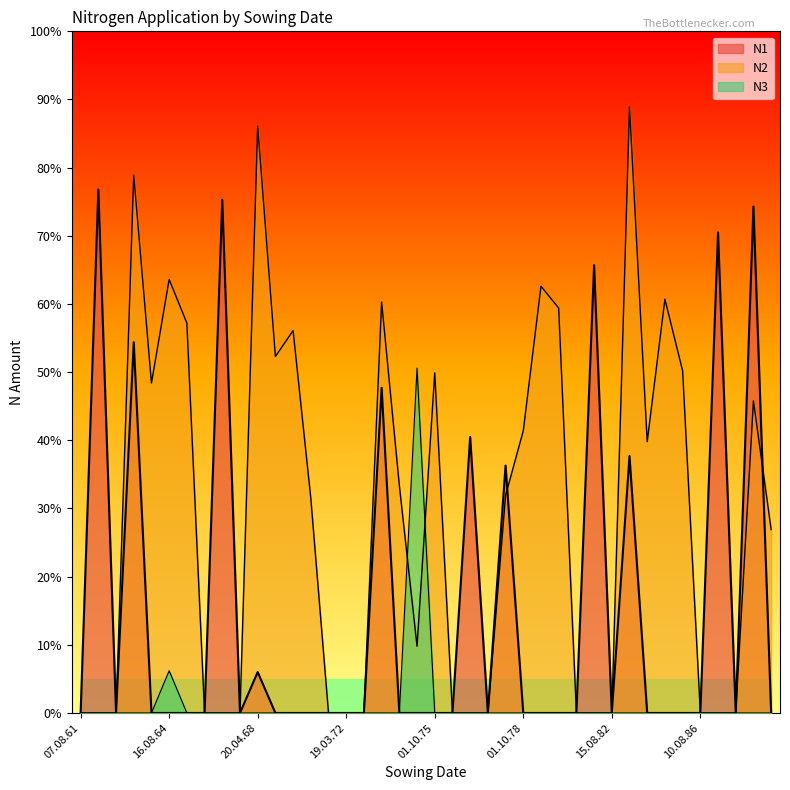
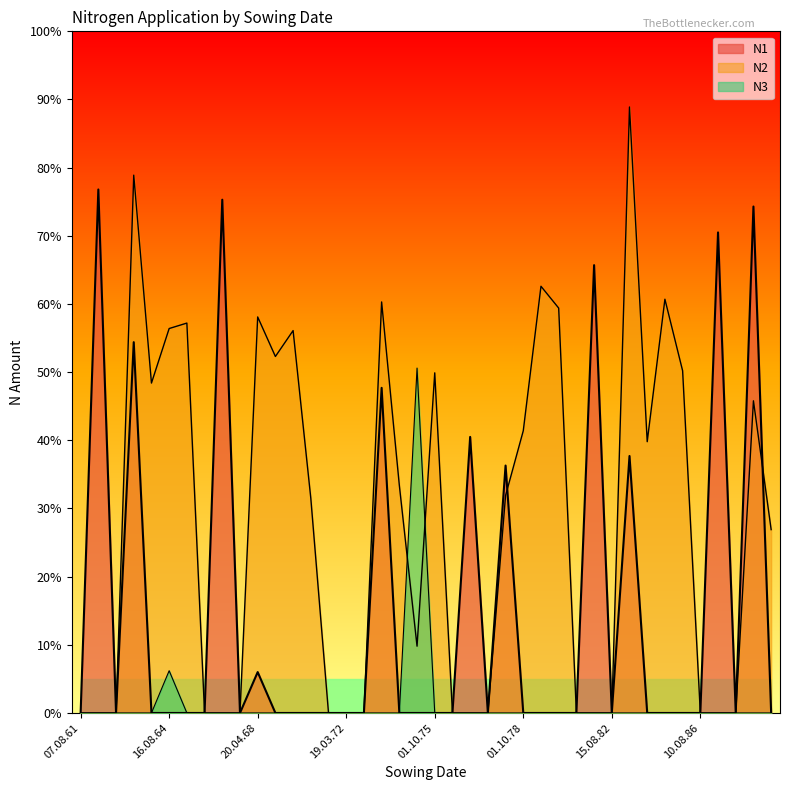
  {
    "N1": {
      "16.08.64": "0%",
      "20.04.68": "6%"
    },
    "N2": {
-     "16.08.64": "64%",
-     "20.04.68": "86%",
+     "16.08.64": "56%",
+     "20.04.68": "58%",
      "01.10.75": "50%",
      "01.10.78": "41%"
    }
  }
